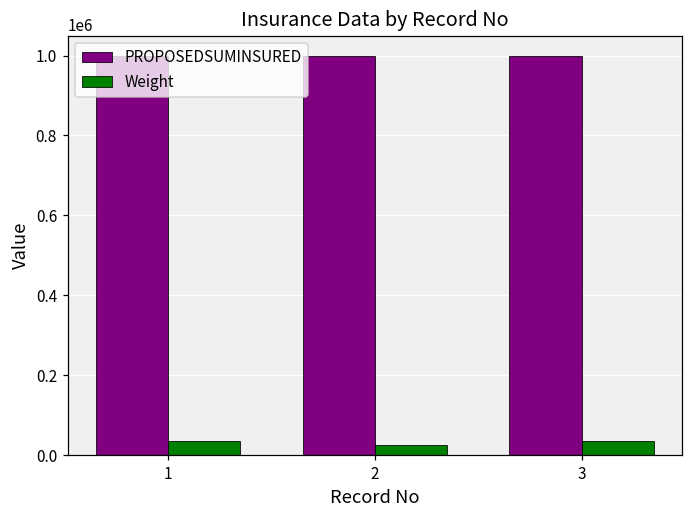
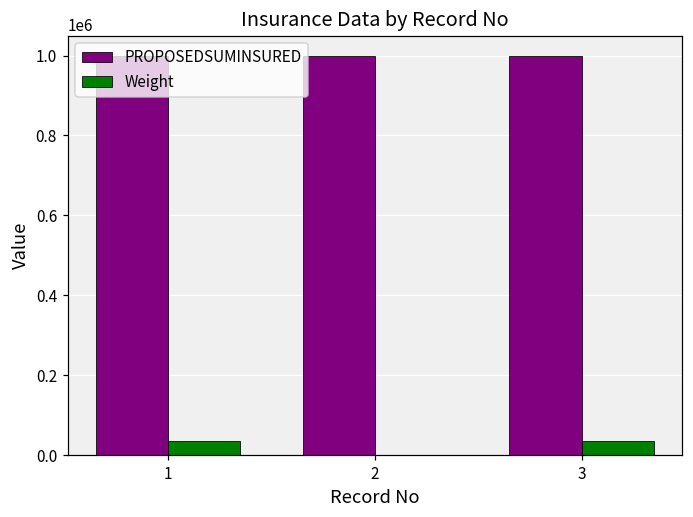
  {
    "PROPOSEDSUMINSURED": {
      "2": 1000000,
      "3": 1000000
    },
    "Weight": {
      "1": 40000,
-     "2": 30000,
+     "2": 0,
      "3": 30000
    }
  }
